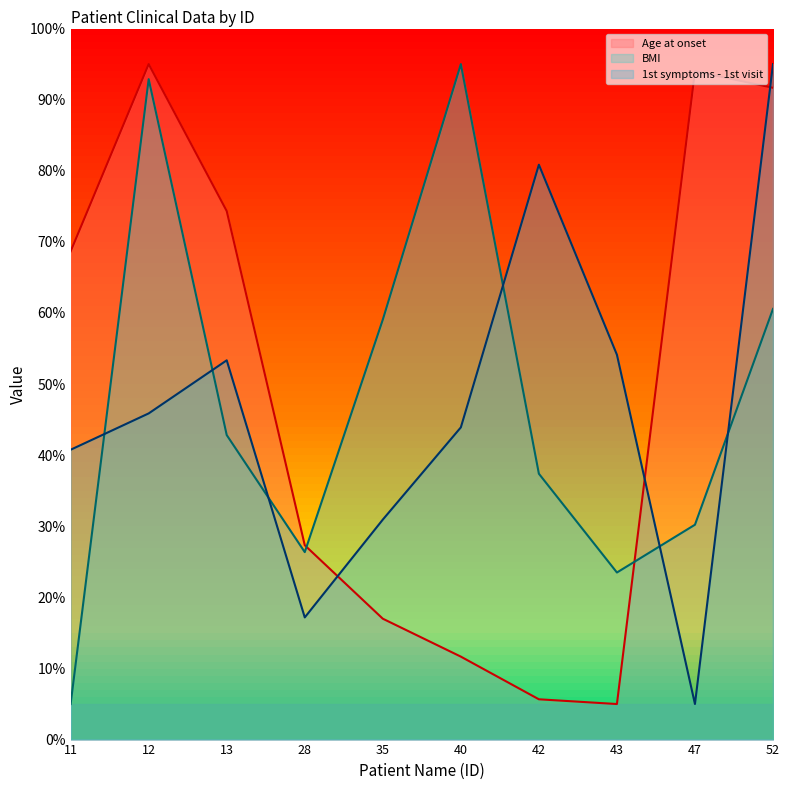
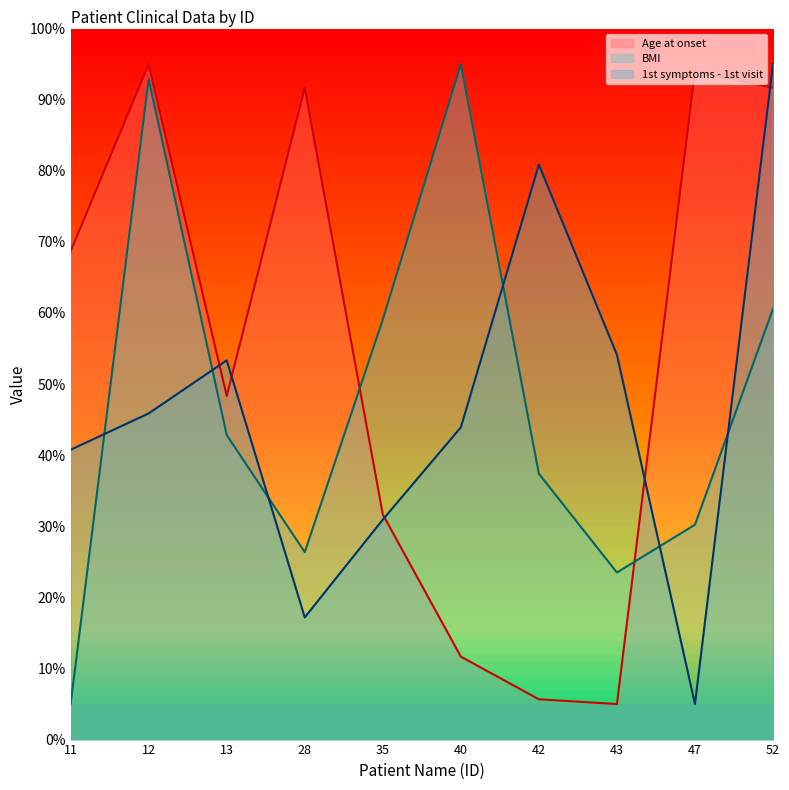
  {
    "Age at onset": {
      "11": "69%",
      "12": "95%",
-     "13": "74%",
-     "28": "27%",
-     "35": "17%",
+     "13": "48%",
+     "28": "92%",
+     "35": "32%",
      "40": "12%",
      "42": "6%",
      "52": "92%"
    }
  }
